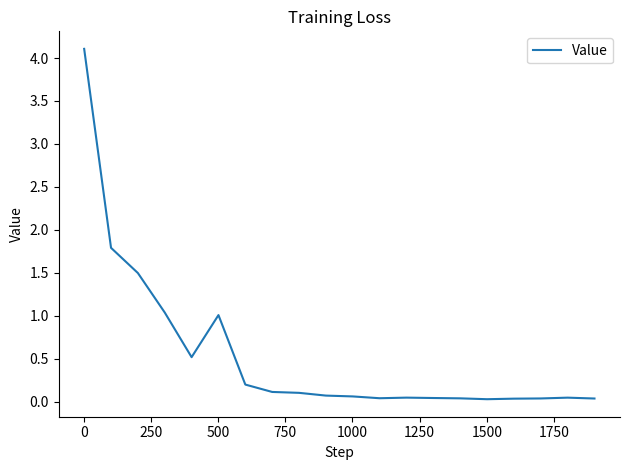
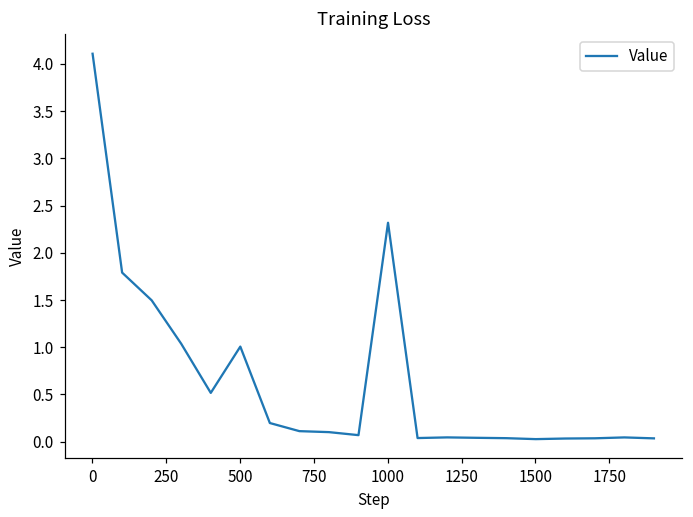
  {
    "0": 4.1,
    "500": 1.0,
-   "1000": 0.1,
+   "1000": 2.3,
    "1500": 0.0
  }
